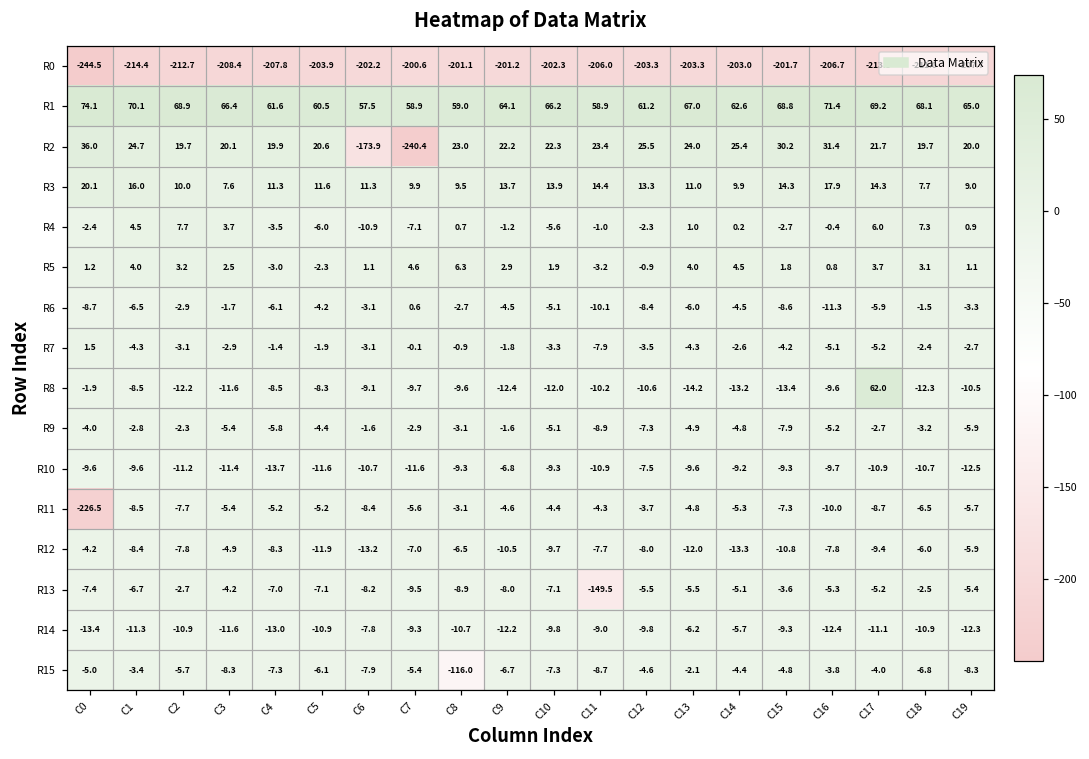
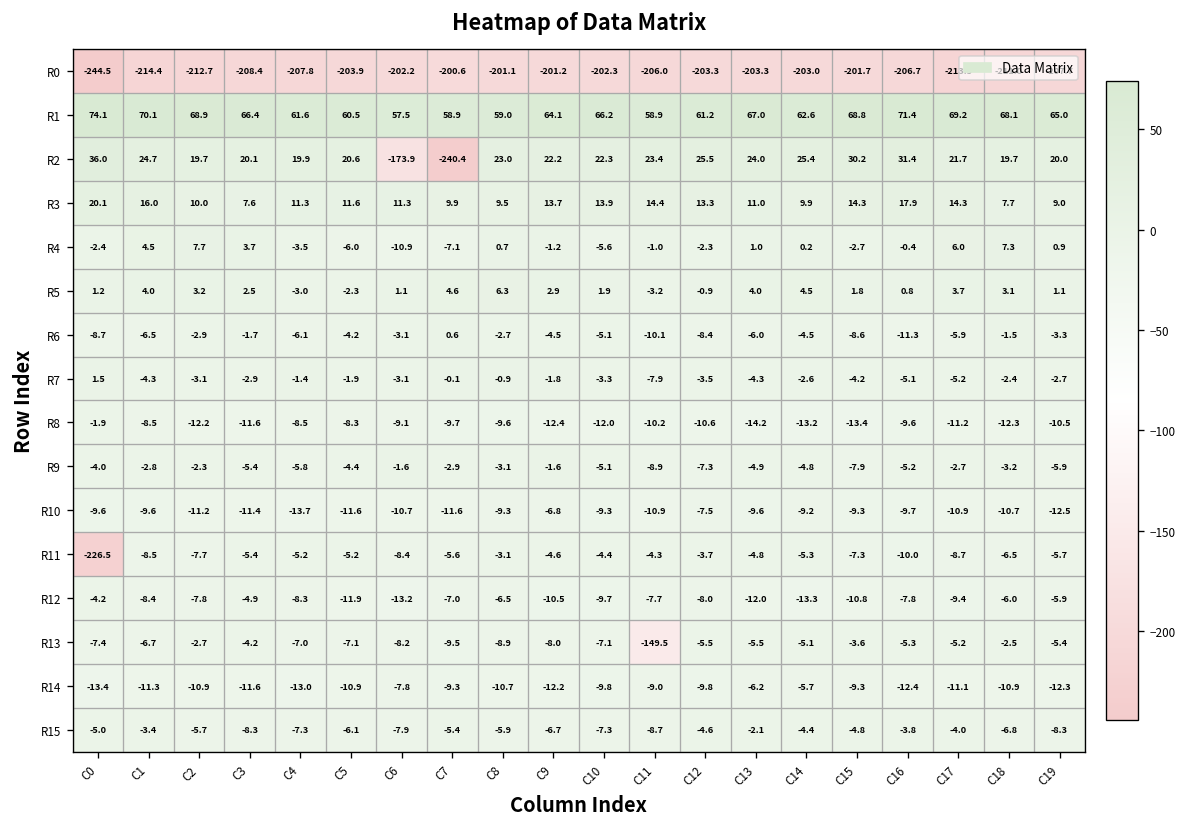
  {
    "R8": {
      "C0": -1.9,
      "C1": -8.5,
      "C2": -12.2,
      "C3": -11.6,
      "C4": -8.5,
      "C5": -8.3,
      "C6": -9.1,
      "C7": -9.7,
      "C8": -9.6,
      "C9": -12.4,
      "C10": -12.0,
      "C11": -10.2,
      "C12": -10.6,
      "C13": -14.2,
      "C14": -13.2,
      "C15": -13.4,
      "C16": -9.6,
-     "C17": 62.0,
+     "C17": -11.2,
      "C18": -12.3,
      "C19": -10.5
    },
    "R15": {
      "C0": -5.0,
      "C1": -3.4,
      "C2": -5.7,
      "C3": -8.3,
      "C4": -7.3,
      "C5": -6.1,
      "C6": -7.9,
      "C7": -5.4,
-     "C8": -116.0,
+     "C8": -5.9,
      "C9": -6.7,
      "C10": -7.3,
      "C11": -8.7,
      "C12": -4.6,
      "C13": -2.1,
      "C14": -4.4,
      "C15": -4.8,
      "C16": -3.8,
      "C17": -4.0,
      "C18": -6.8,
      "C19": -8.3
    }
  }
